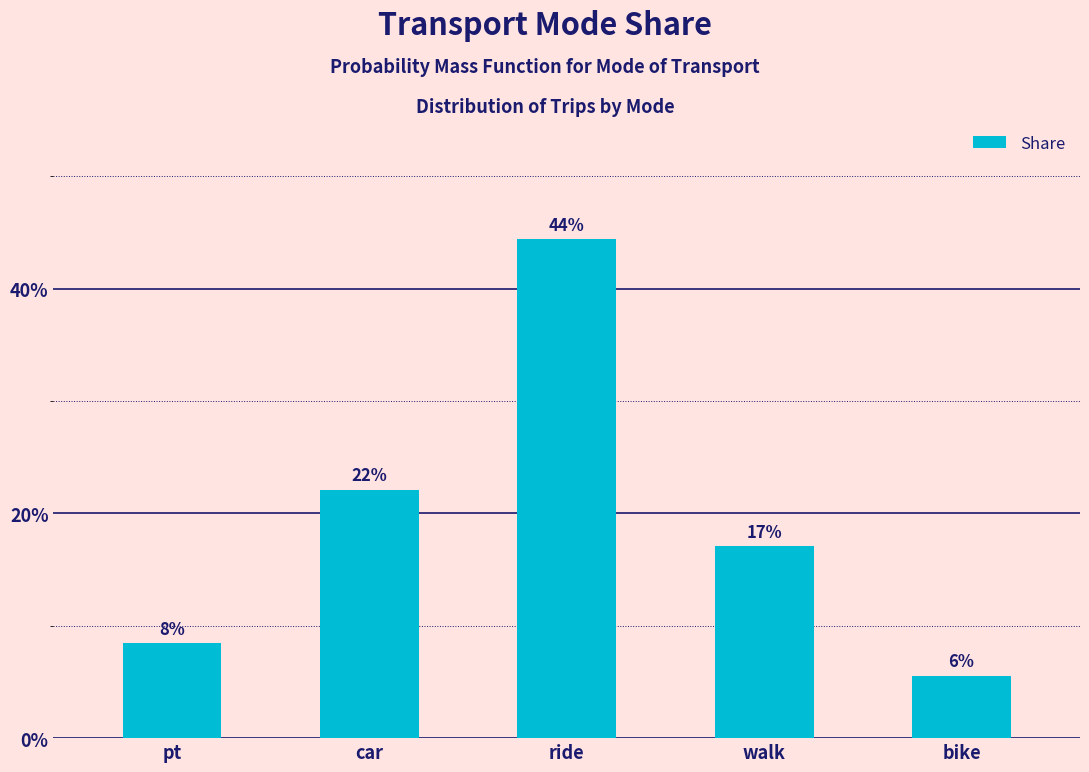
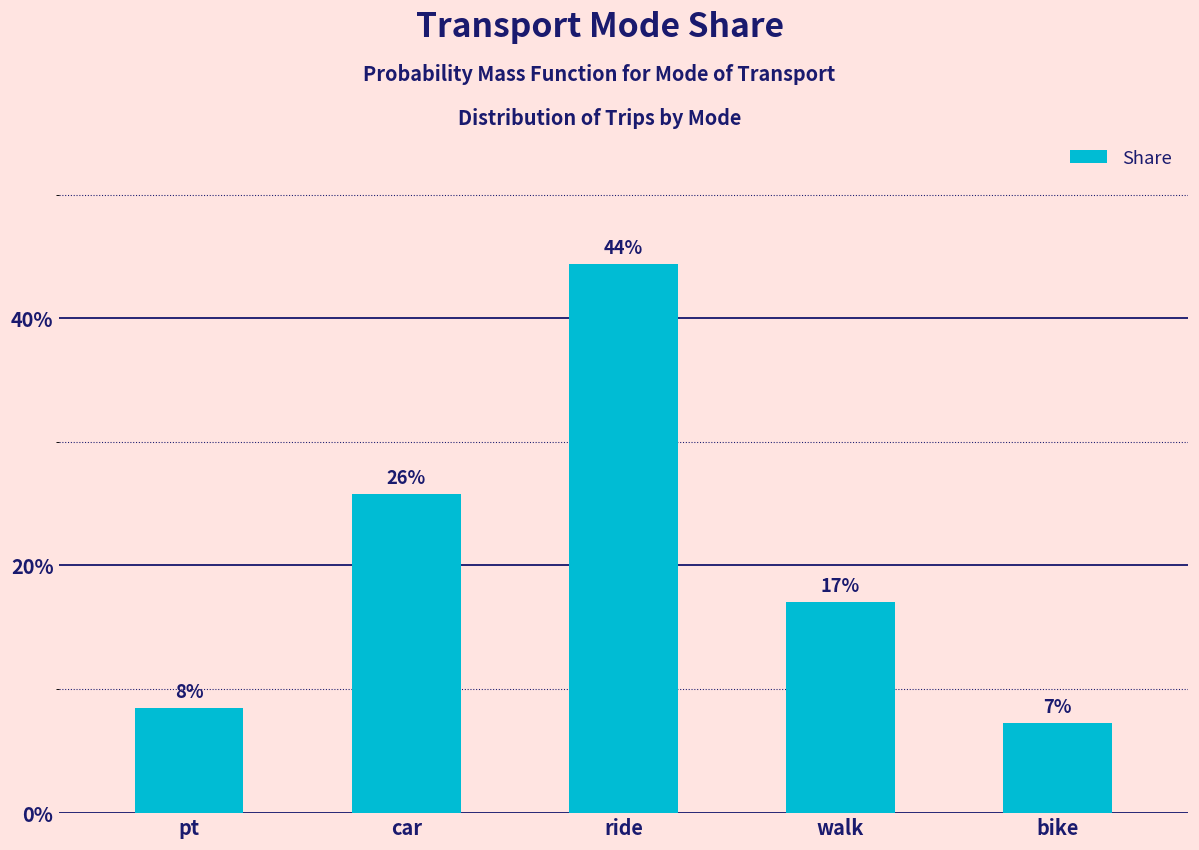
  {
    "pt": "8%",
-   "car": "22%",
+   "car": "26%",
    "ride": "44%",
    "walk": "17%",
-   "bike": "6%"
+   "bike": "7%"
  }
